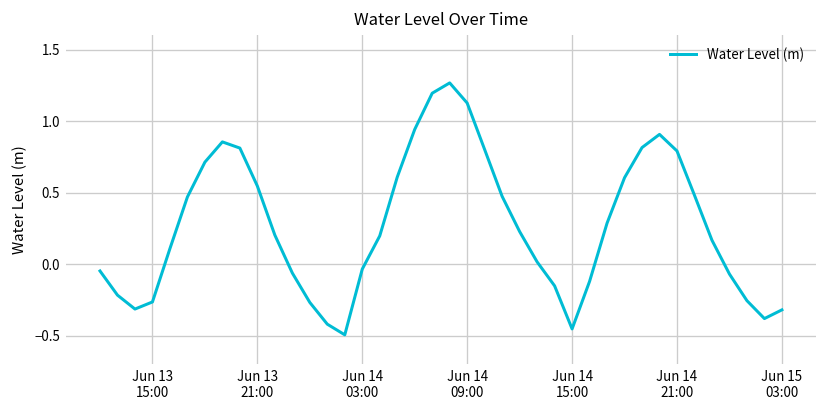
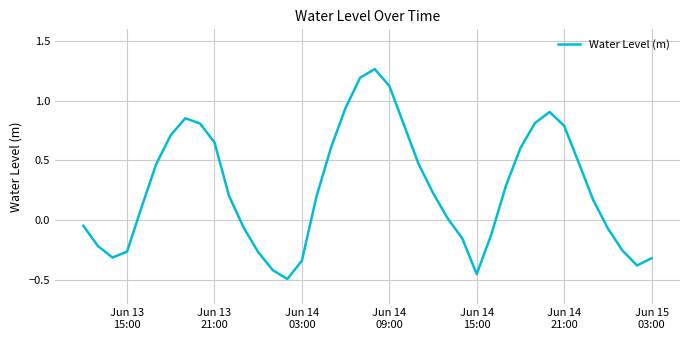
  {
    "Jun 13 15:00": -0.26,
-   "Jun 13 21:00": 0.55,
-   "Jun 14 03:00": -0.03,
+   "Jun 13 21:00": 0.65,
+   "Jun 14 03:00": -0.34,
    "Jun 14 09:00": 1.13,
    "Jun 14 15:00": -0.45,
    "Jun 14 21:00": 0.79,
    "Jun 15 03:00": -0.32
  }
